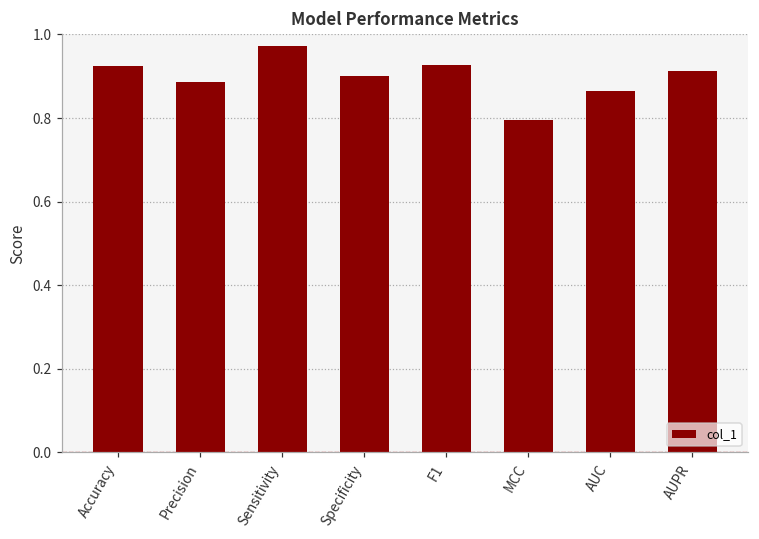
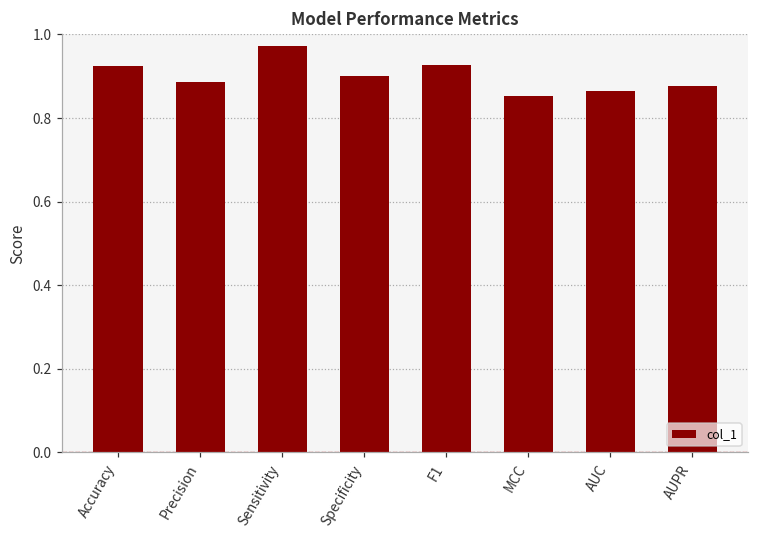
  {
    "Accuracy": 0.92,
    "Precision": 0.89,
    "Sensitivity": 0.97,
    "Specificity": 0.90,
    "F1": 0.93,
-   "MCC": 0.80,
+   "MCC": 0.85,
    "AUC": 0.87,
-   "AUPR": 0.91
+   "AUPR": 0.88
  }
